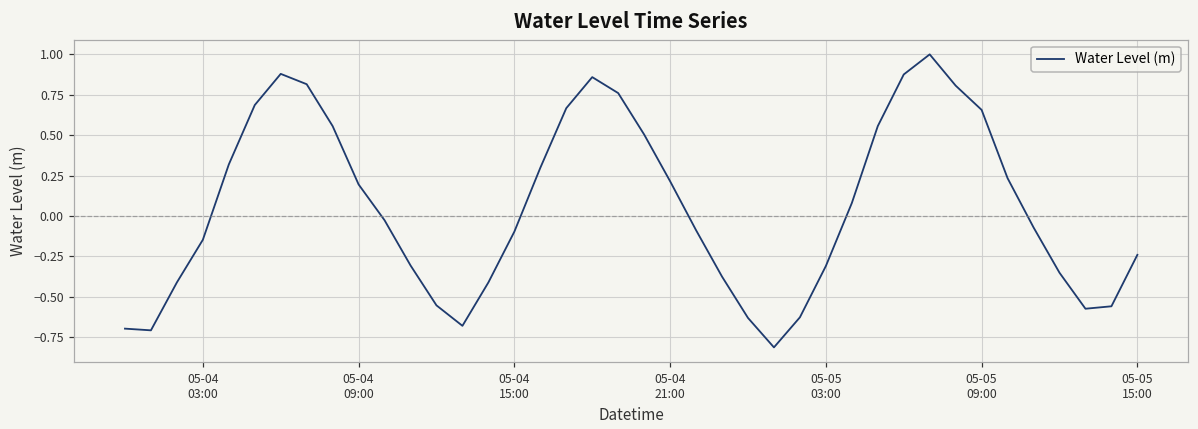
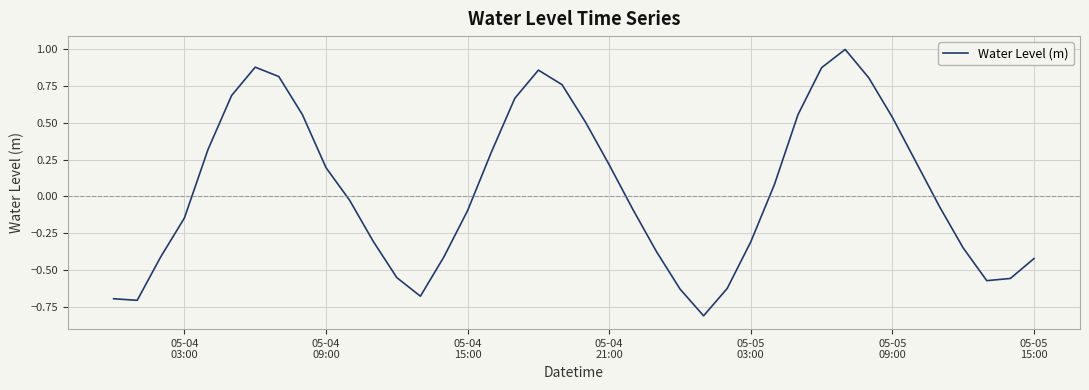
  {
    "05-04 03:00": -0.15,
    "05-04 09:00": 0.20,
    "05-04 15:00": -0.10,
    "05-04 21:00": 0.22,
    "05-05 03:00": -0.31,
-   "05-05 09:00": 0.66,
-   "05-05 15:00": -0.24
+   "05-05 09:00": 0.54,
+   "05-05 15:00": -0.42
  }
